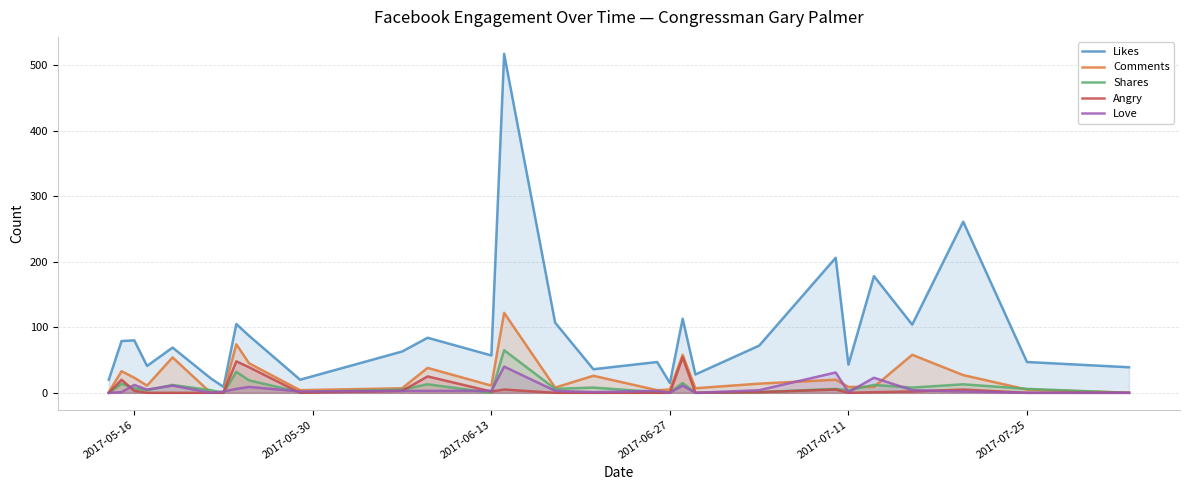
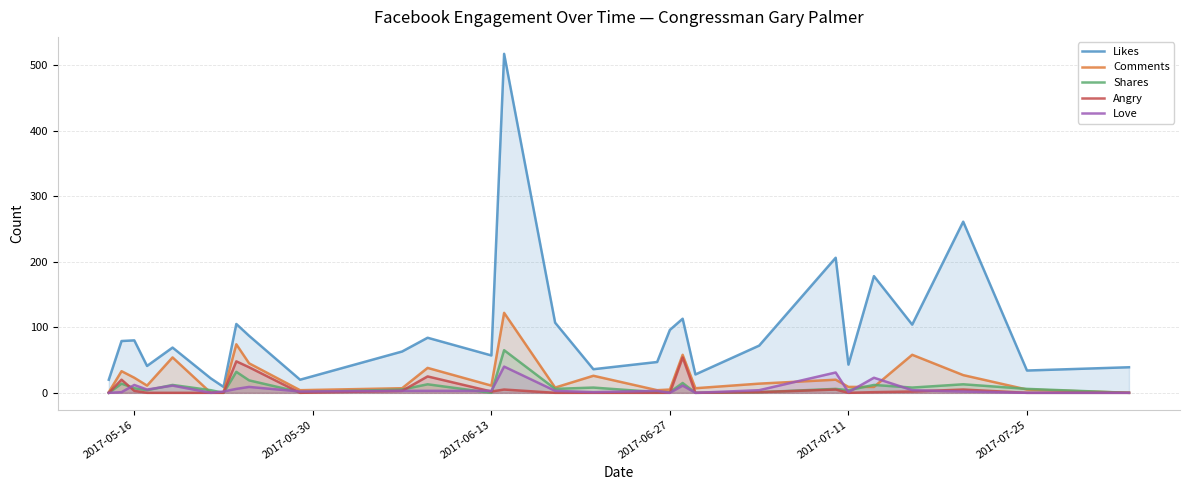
  {
    "Likes": {
      "2017-05-16": 80,
      "2017-06-13": 60,
-     "2017-06-27": 20,
+     "2017-06-27": 100,
      "2017-07-11": 40,
-     "2017-07-25": 50
+     "2017-07-25": 30
    },
    "Shares": {
      "2017-05-16": 10
    },
    "Love": {
      "2017-05-16": 10
    }
  }
